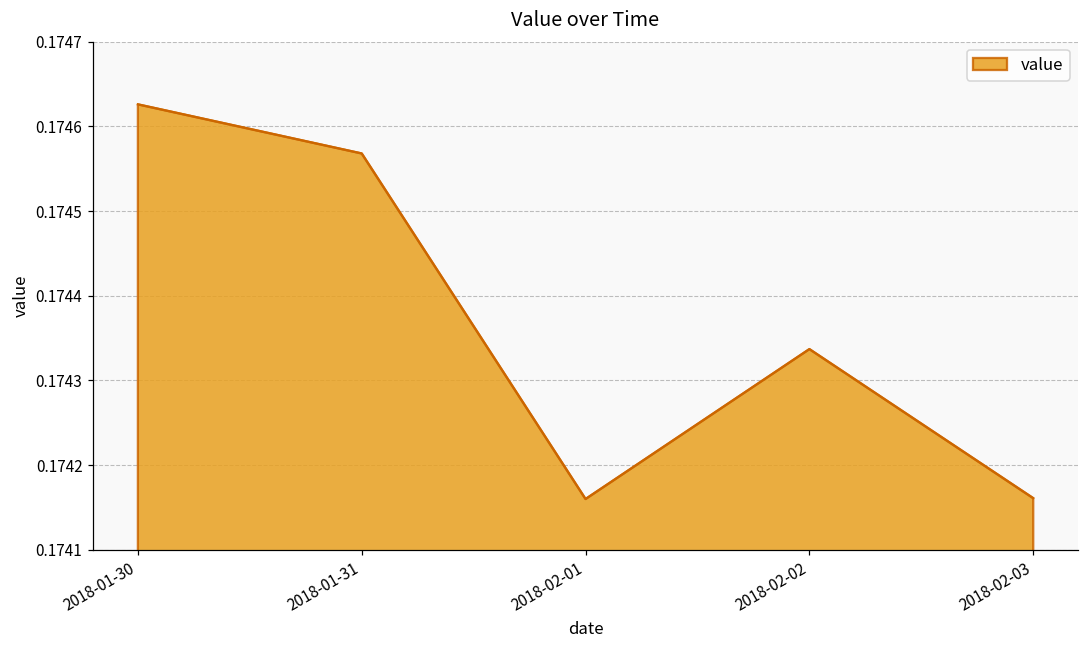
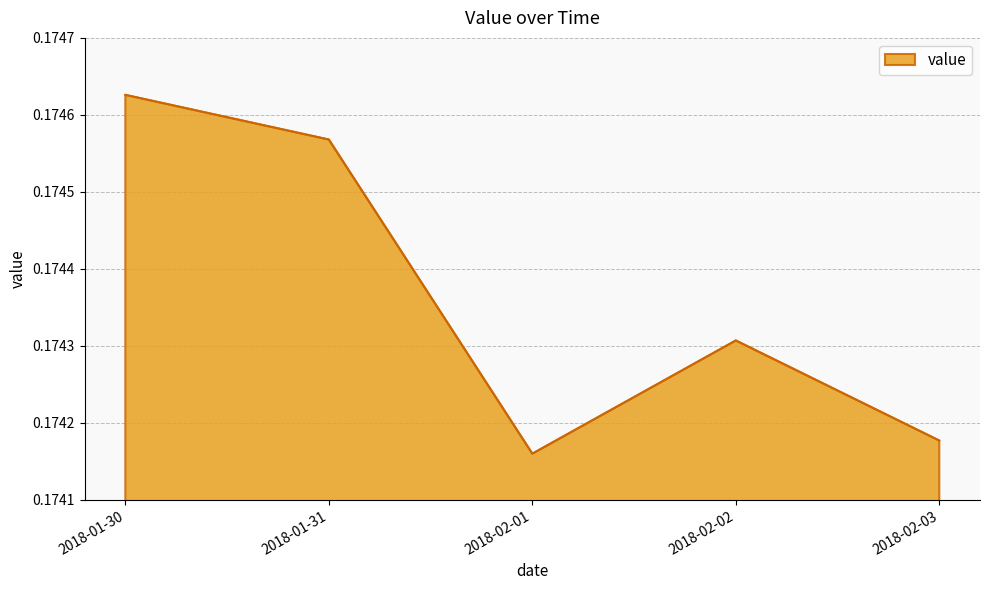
  {
    "2018-01-30": 0.17463,
    "2018-01-31": 0.17457,
    "2018-02-01": 0.17416,
-   "2018-02-02": 0.17434,
-   "2018-02-03": 0.17416
+   "2018-02-02": 0.17431,
+   "2018-02-03": 0.17418
  }
